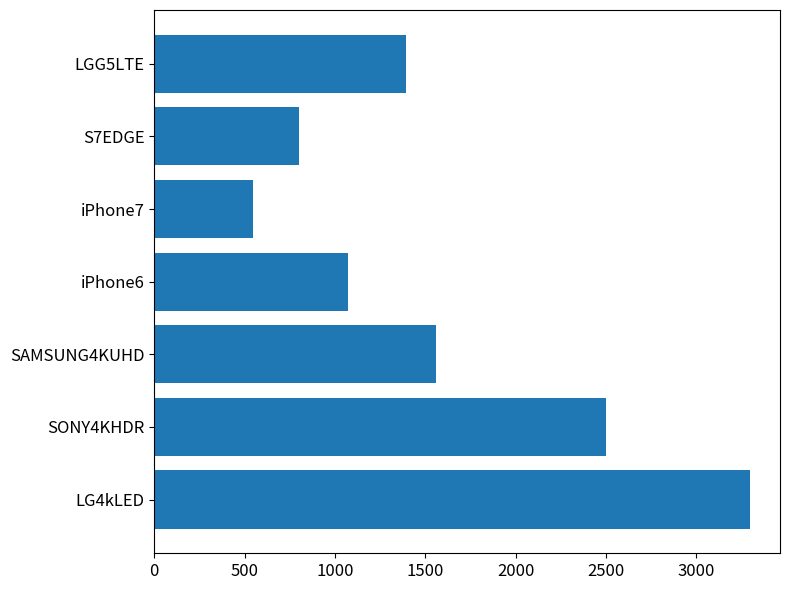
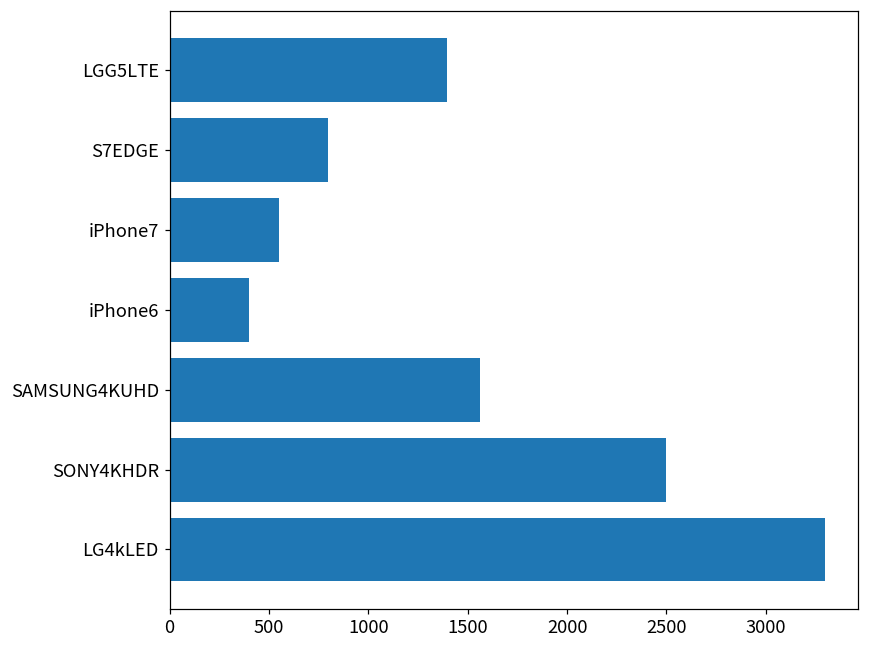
  {
    "LGG5LTE": 1390,
    "S7EDGE": 800,
    "iPhone7": 550,
-   "iPhone6": 1080,
+   "iPhone6": 400,
    "SAMSUNG4KUHD": 1560,
    "SONY4KHDR": 2500,
    "LG4kLED": 3300
  }
